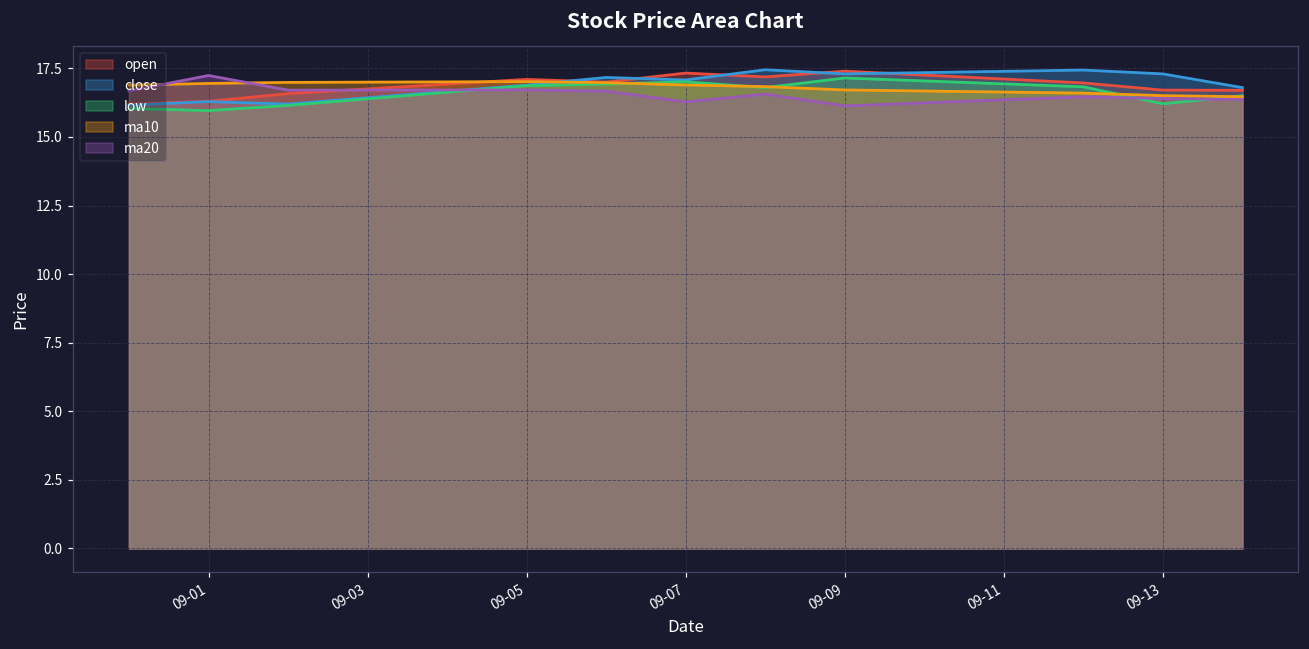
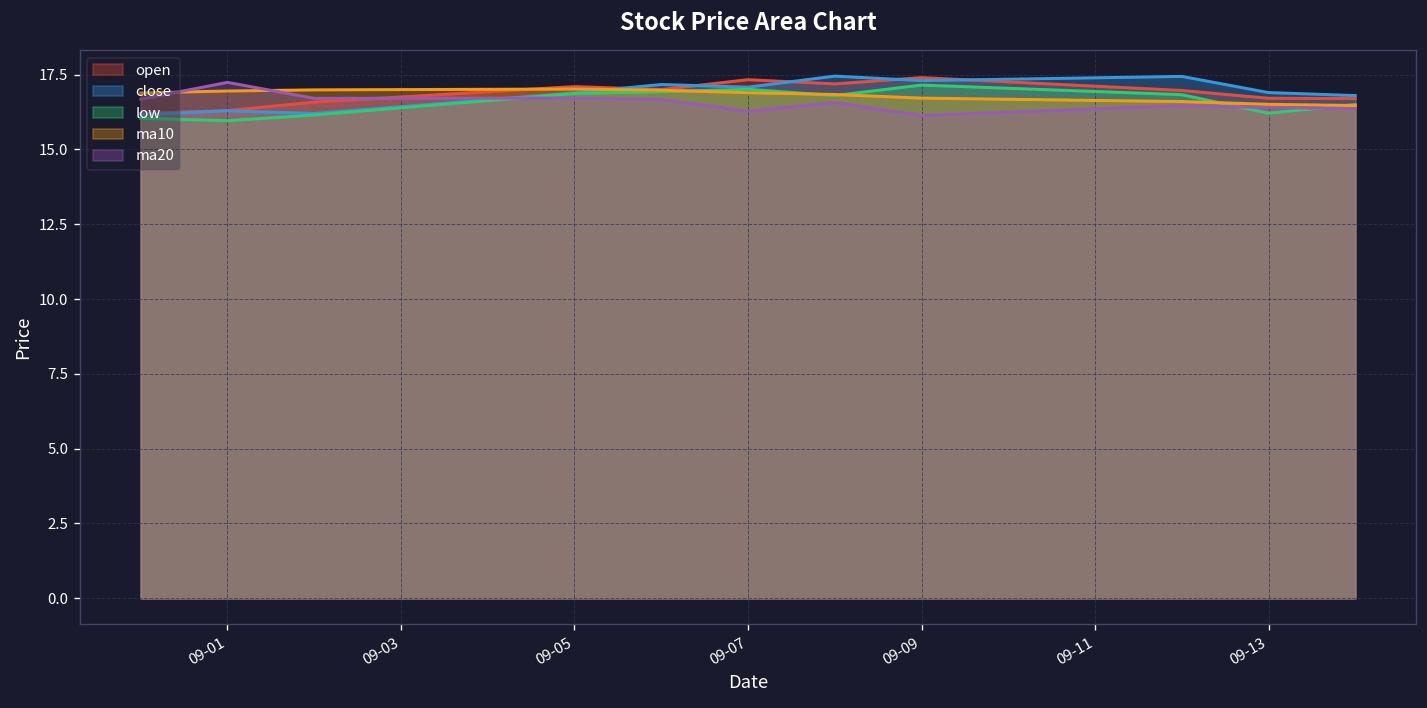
  {
    "close": {
-     "09-13": 17.3
+     "09-13": 16.9
    },
    "low": {
      "09-01": 16.0,
      "09-09": 17.2,
      "09-13": 16.2
    },
    "ma20": {
      "09-01": 17.2,
      "09-05": 16.7,
      "09-07": 16.3,
      "09-09": 16.1,
      "09-13": 16.4
    }
  }
